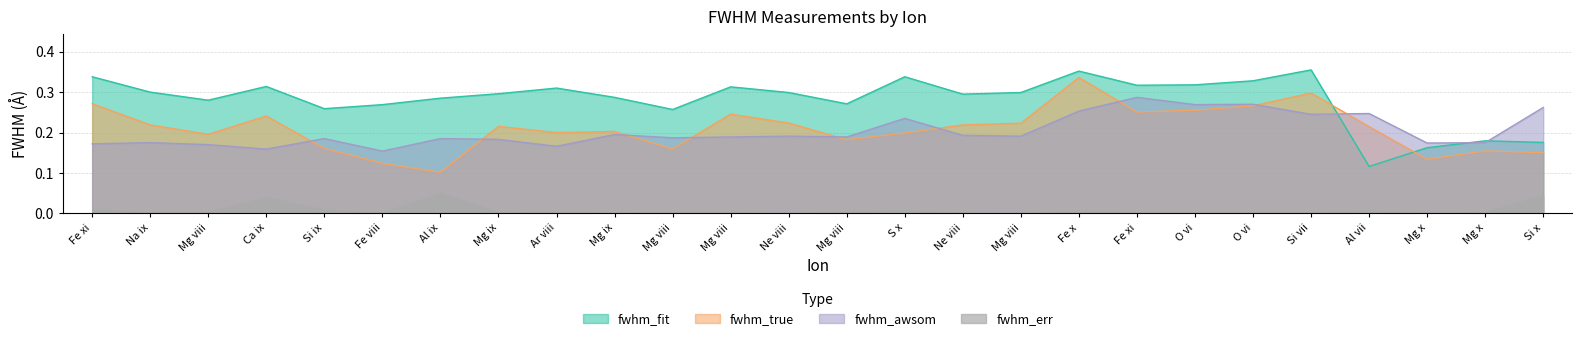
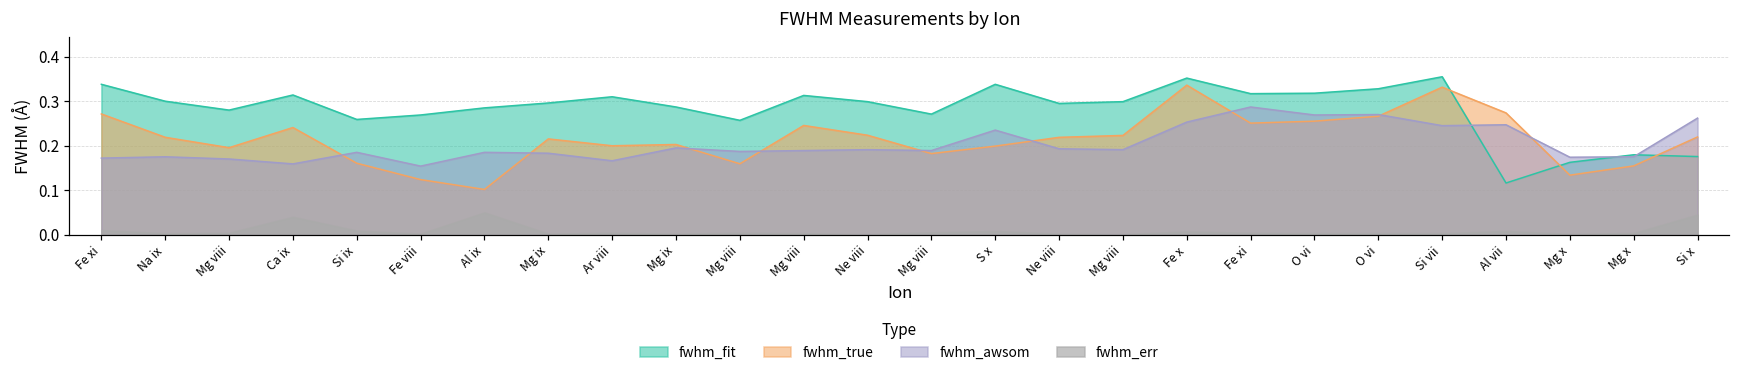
  {
    "fwhm_fit": {
      "Na ix": 0.30,
      "Ca ix": 0.31,
      "Si ix": 0.26,
      "Fe viii": 0.27,
      "Al ix": 0.29,
      "Ar viii": 0.31,
      "S x": 0.34,
      "Fe x": 0.35,
      "Si vii": 0.36,
      "Al vii": 0.12,
      "Si x": 0.18
    },
    "fwhm_true": {
      "Na ix": 0.22,
      "Ca ix": 0.24,
      "Si ix": 0.16,
      "Fe viii": 0.12,
      "Al ix": 0.10,
      "Ar viii": 0.20,
      "S x": 0.20,
      "Fe x": 0.34,
-     "Si vii": 0.30,
-     "Al vii": 0.21,
-     "Si x": 0.15
+     "Si vii": 0.33,
+     "Al vii": 0.27,
+     "Si x": 0.22
    }
  }
